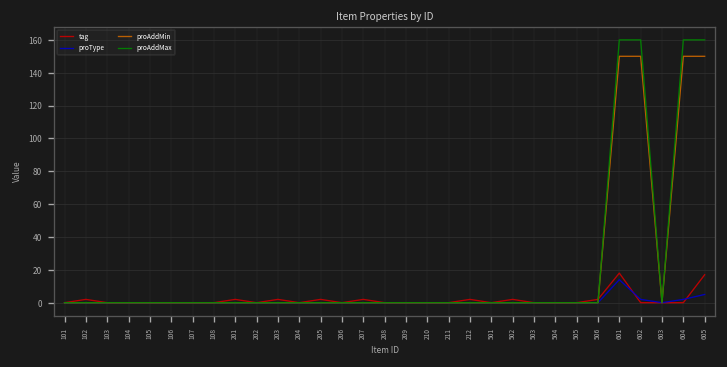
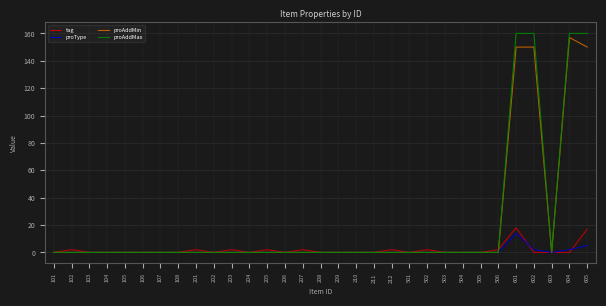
  {
    "tag": {
      "102": 2,
      "201": 2,
      "203": 2,
      "205": 2,
      "207": 2,
      "212": 2,
      "502": 2,
      "506": 2,
      "601": 18,
      "602": 0,
      "604": 0,
      "605": 17
    },
    "proType": {
      "601": 14,
      "602": 2,
      "604": 2,
      "605": 5
    },
    "proAddMin": {
      "601": 150,
      "602": 150,
-     "604": 150,
+     "604": 157,
      "605": 150
    },
    "proAddMax": {
      "601": 160,
      "602": 160,
      "604": 160,
      "605": 160
    }
  }
